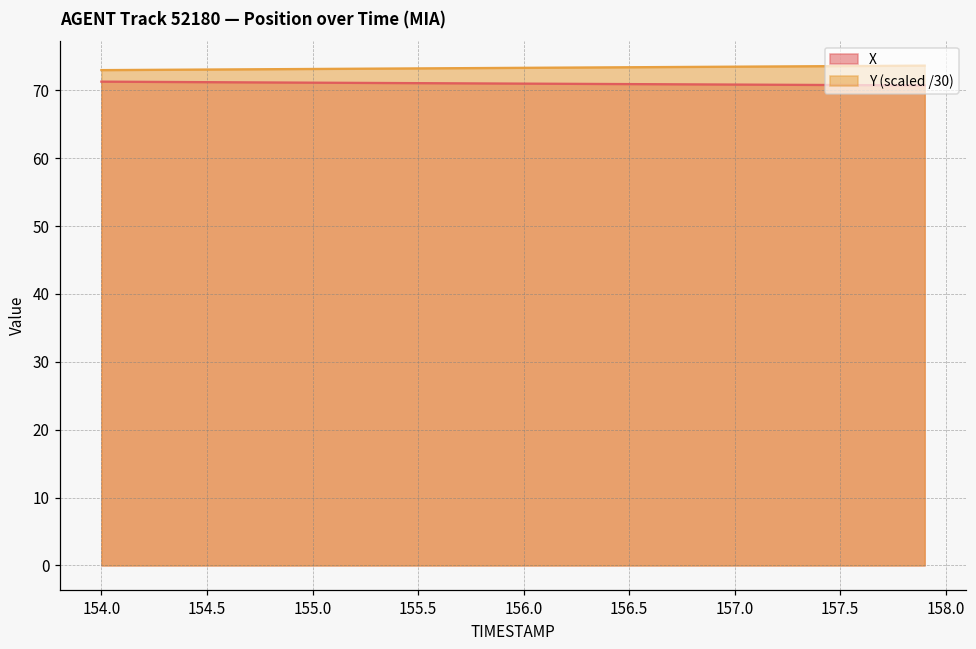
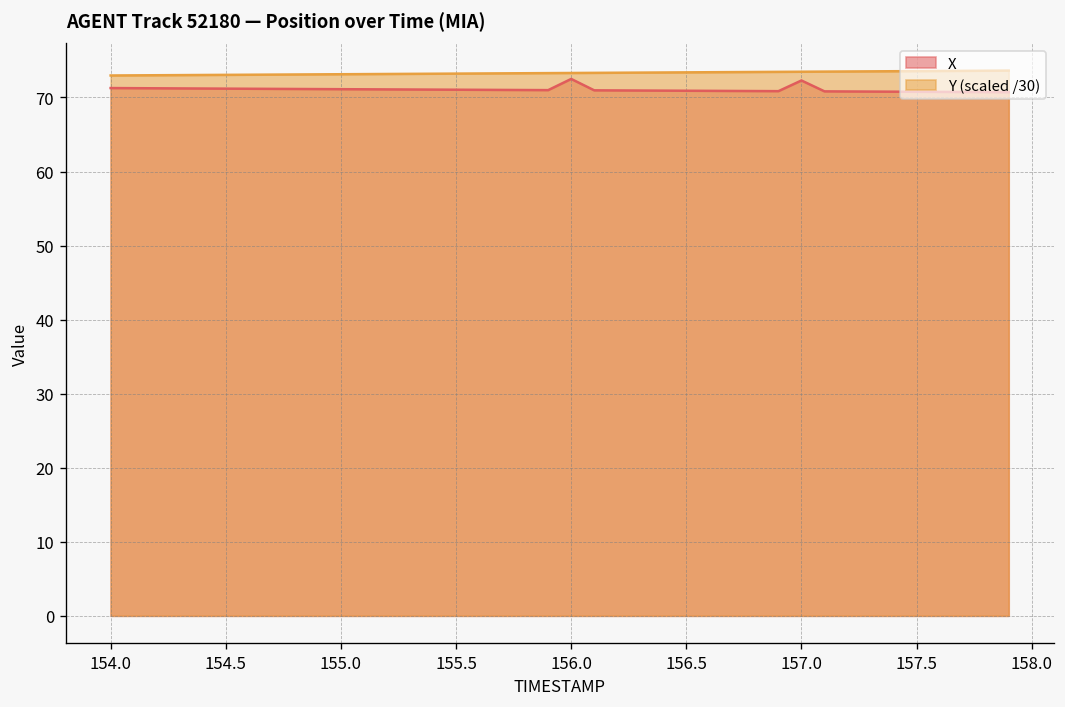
  {
    "X": {
      "154.0": 71,
      "154.5": 71,
      "155.0": 71,
      "155.5": 71,
-     "156.0": 71,
+     "156.0": 73,
      "156.5": 71,
-     "157.0": 71
+     "157.0": 72
    },
    "Y (scaled /30)": {
      "154.0": 73,
      "154.5": 73,
      "155.0": 73,
      "155.5": 73,
      "156.0": 73,
      "156.5": 73,
      "157.0": 73
    }
  }
